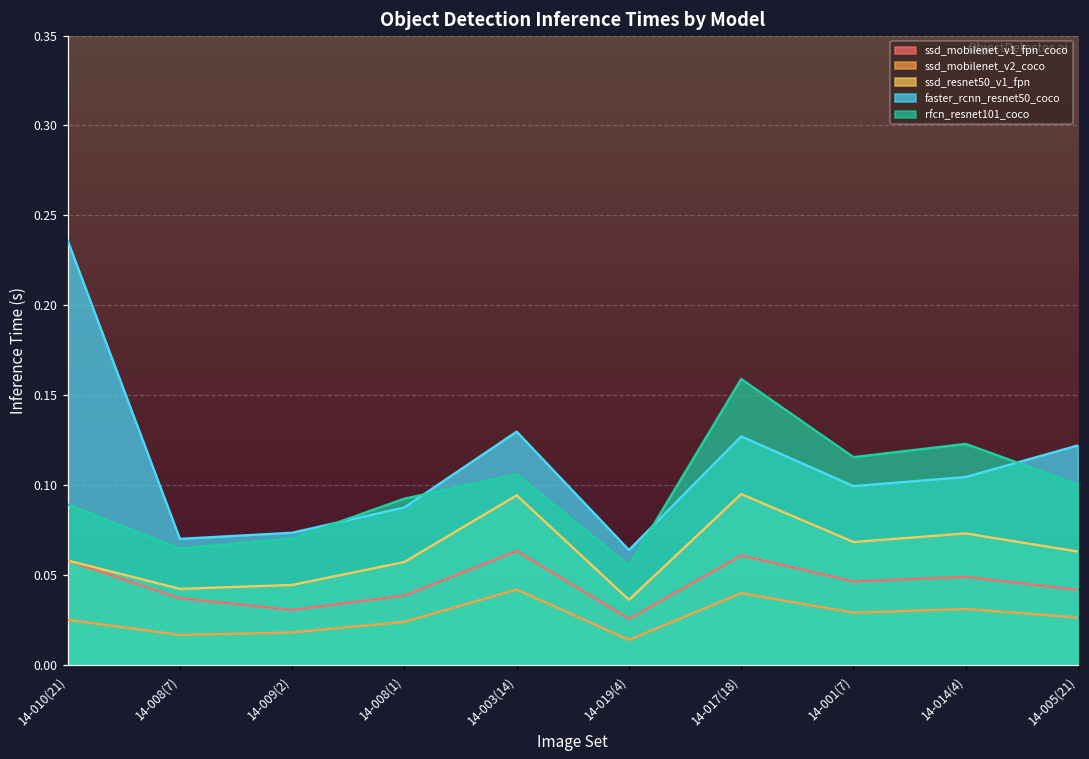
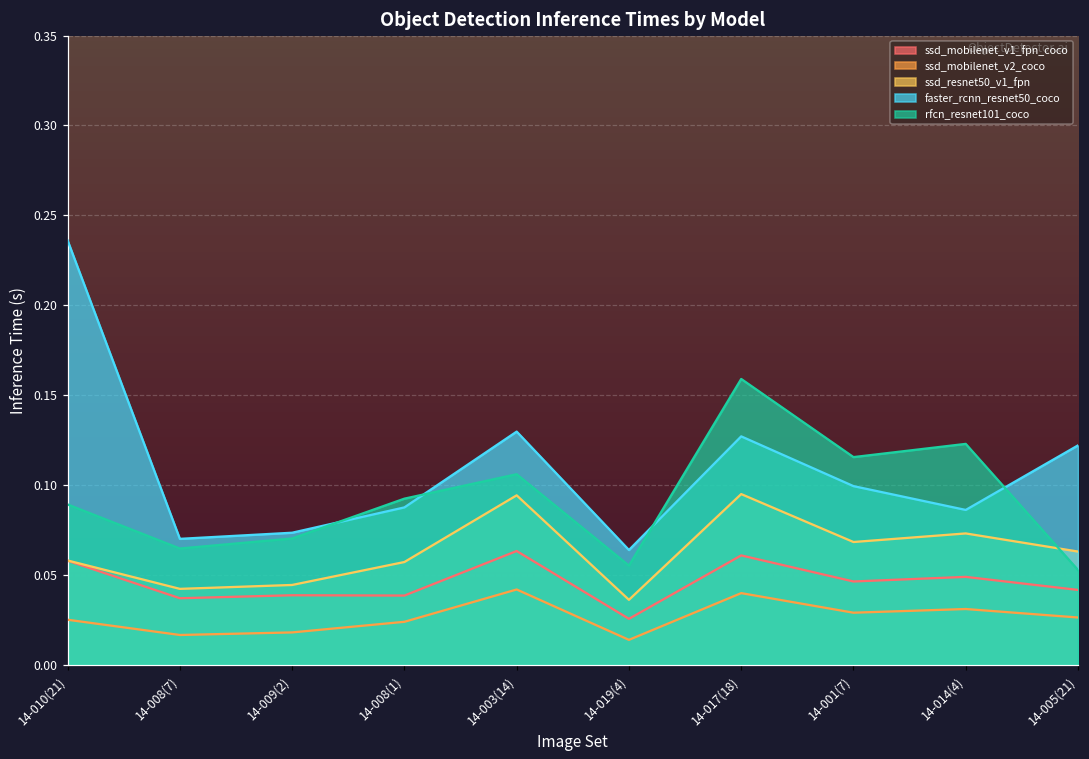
  {
    "ssd_mobilenet_v1_fpn_coco": {
      "14-008(7)": 0.037,
-     "14-009(2)": 0.031,
+     "14-009(2)": 0.039,
      "14-008(1)": 0.039,
      "14-003(14)": 0.063,
      "14-019(4)": 0.026,
      "14-017(18)": 0.061,
      "14-001(7)": 0.046,
      "14-014(4)": 0.049,
      "14-005(21)": 0.042
    },
    "faster_rcnn_resnet50_coco": {
      "14-010(21)": 0.236,
      "14-008(7)": 0.070,
      "14-009(2)": 0.074,
      "14-008(1)": 0.088,
      "14-003(14)": 0.130,
      "14-019(4)": 0.064,
      "14-017(18)": 0.127,
      "14-001(7)": 0.099,
-     "14-014(4)": 0.105,
+     "14-014(4)": 0.086,
      "14-005(21)": 0.122
    },
    "rfcn_resnet101_coco": {
      "14-010(21)": 0.089,
      "14-008(7)": 0.065,
      "14-009(2)": 0.070,
      "14-008(1)": 0.092,
      "14-003(14)": 0.106,
      "14-019(4)": 0.055,
      "14-017(18)": 0.159,
      "14-001(7)": 0.116,
      "14-014(4)": 0.123,
-     "14-005(21)": 0.100
+     "14-005(21)": 0.053
    }
  }
